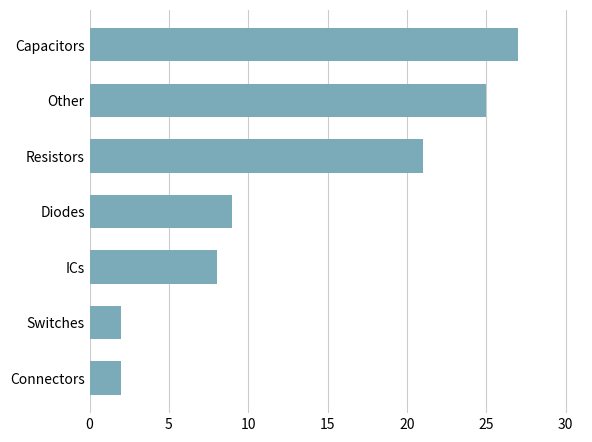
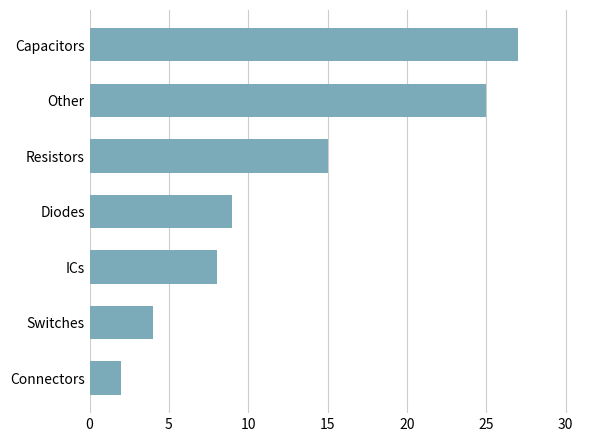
  {
    "Capacitors": 27,
    "Other": 25,
-   "Resistors": 21,
+   "Resistors": 15,
    "Diodes": 9,
    "ICs": 8,
-   "Switches": 2,
+   "Switches": 4,
    "Connectors": 2
  }
